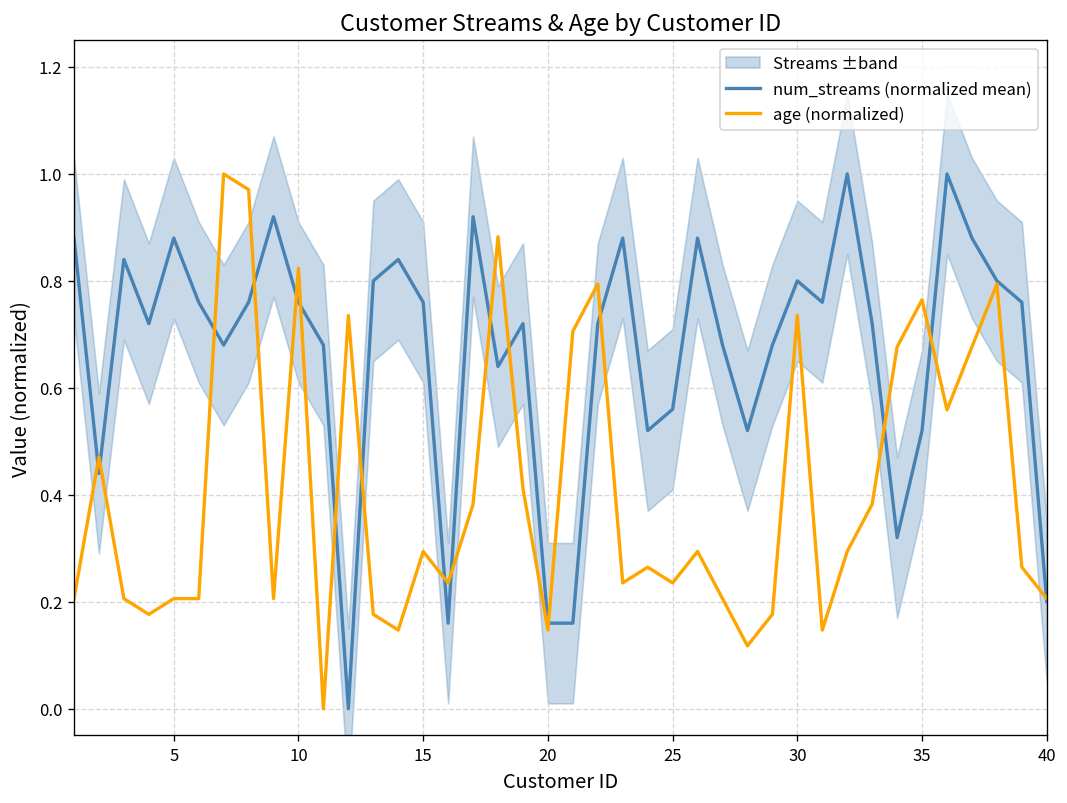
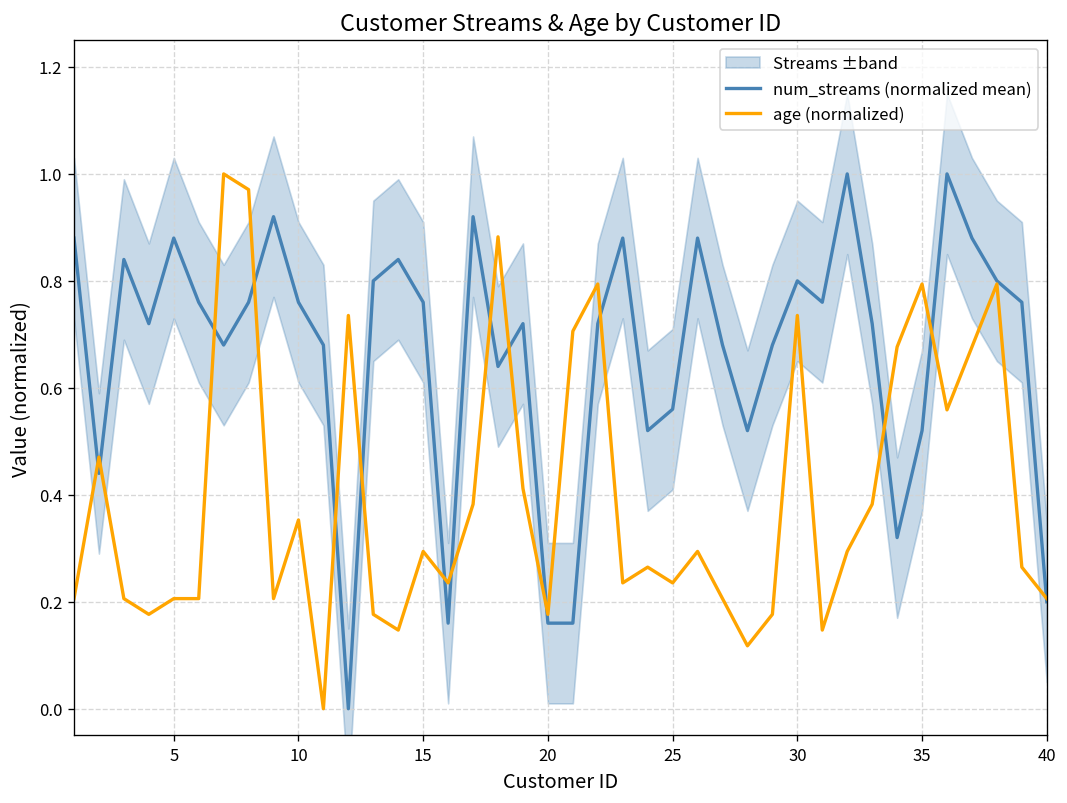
  {
    "age (normalized)": {
      "5": 0.21,
-     "10": 0.82,
+     "10": 0.35,
      "15": 0.29,
-     "20": 0.15,
+     "20": 0.18,
      "25": 0.24,
      "30": 0.74,
-     "35": 0.76,
+     "35": 0.79,
      "40": 0.21
    }
  }
